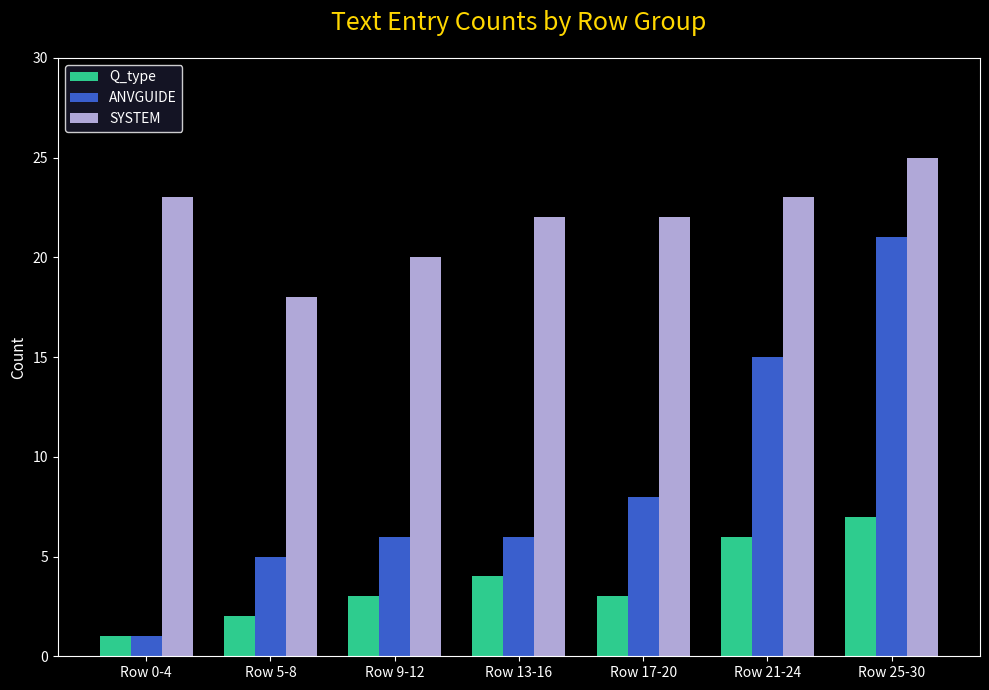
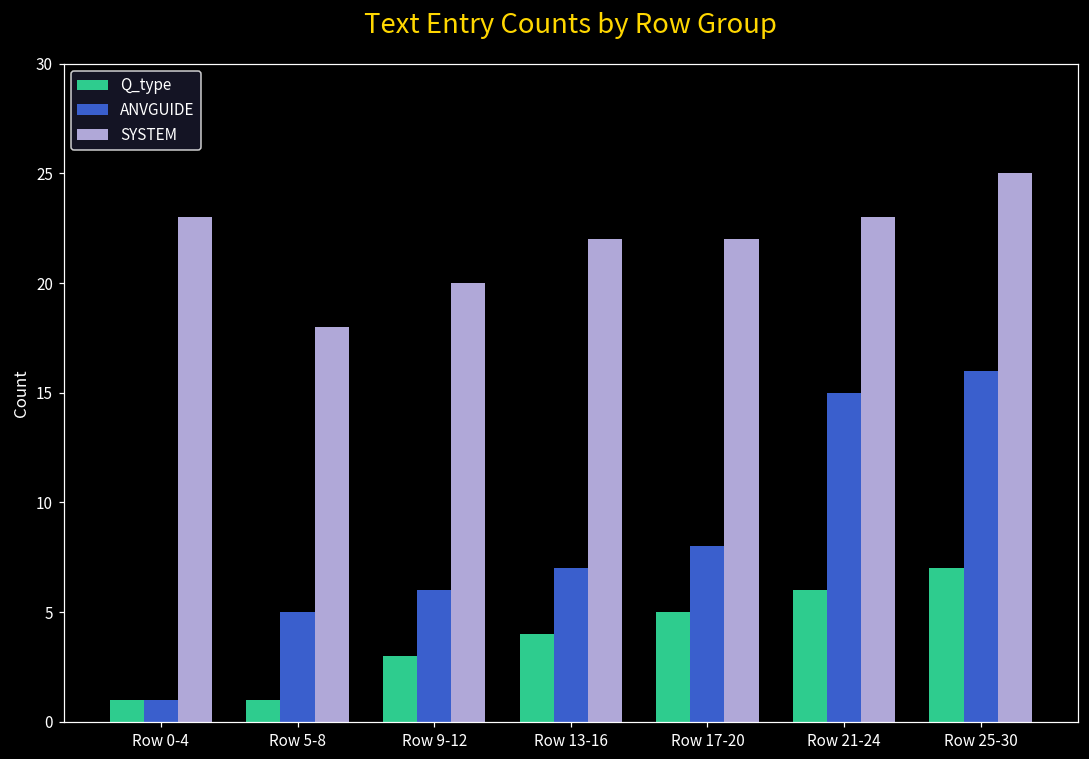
  {
    "Q_type": {
      "Row 0-4": 1,
-     "Row 5-8": 2,
+     "Row 5-8": 1,
      "Row 9-12": 3,
      "Row 13-16": 4,
-     "Row 17-20": 3,
+     "Row 17-20": 5,
      "Row 21-24": 6,
      "Row 25-30": 7
    },
    "ANVGUIDE": {
      "Row 0-4": 1,
      "Row 5-8": 5,
      "Row 9-12": 6,
-     "Row 13-16": 6,
+     "Row 13-16": 7,
      "Row 17-20": 8,
      "Row 21-24": 15,
-     "Row 25-30": 21
+     "Row 25-30": 16
    },
    "SYSTEM": {
      "Row 0-4": 23,
      "Row 5-8": 18,
      "Row 9-12": 20,
      "Row 13-16": 22,
      "Row 17-20": 22,
      "Row 21-24": 23,
      "Row 25-30": 25
    }
  }
